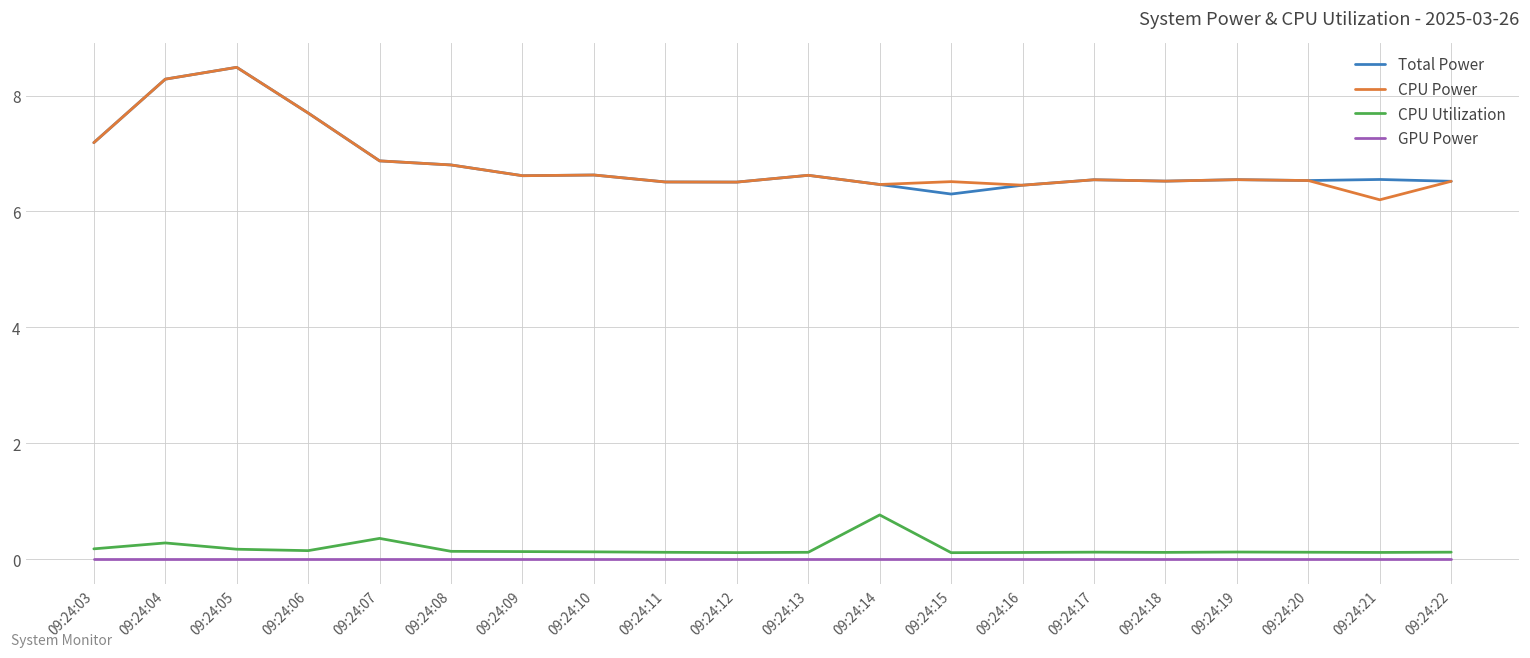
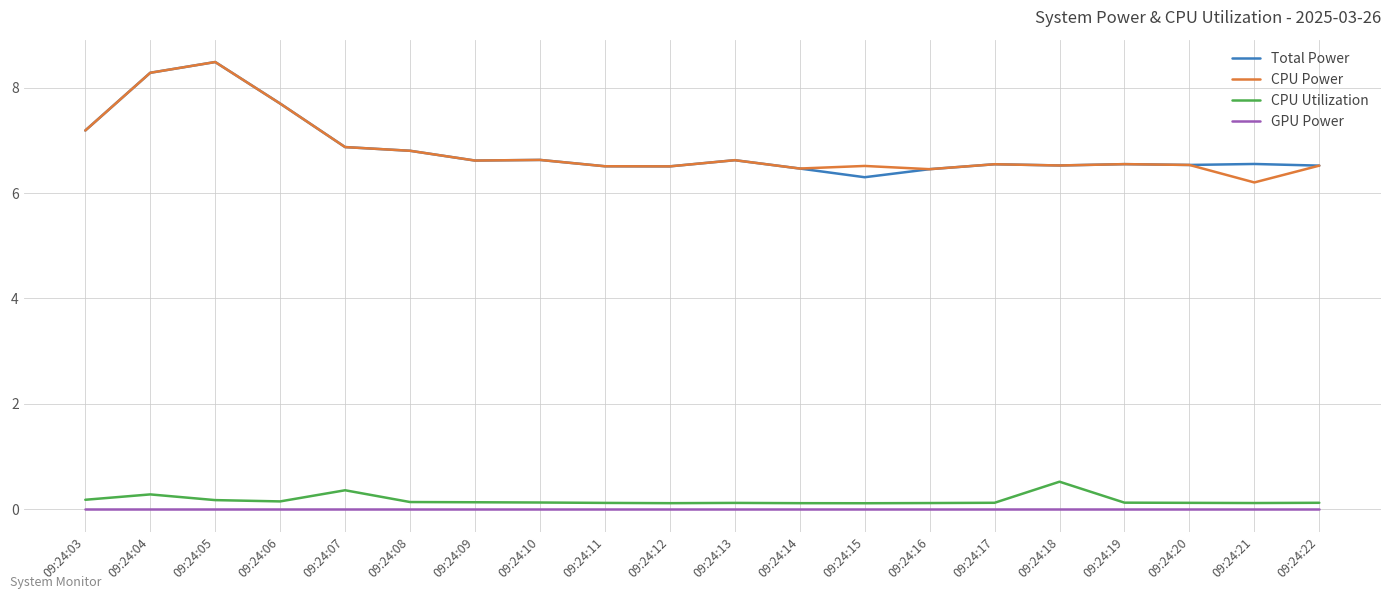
  {
    "Total Power": {
      "09:24:15": 6.3,
      "09:24:21": 6.6
    },
    "CPU Power": {
      "09:24:15": 6.5,
      "09:24:21": 6.2
    },
    "CPU Utilization": {
      "09:24:03": 0.2,
      "09:24:04": 0.3,
      "09:24:05": 0.2,
      "09:24:06": 0.1,
      "09:24:07": 0.4,
      "09:24:08": 0.1,
      "09:24:09": 0.1,
      "09:24:10": 0.1,
      "09:24:11": 0.1,
      "09:24:12": 0.1,
      "09:24:13": 0.1,
-     "09:24:14": 0.8,
+     "09:24:14": 0.1,
      "09:24:15": 0.1,
      "09:24:16": 0.1,
      "09:24:17": 0.1,
-     "09:24:18": 0.1,
+     "09:24:18": 0.5,
      "09:24:19": 0.1,
      "09:24:20": 0.1,
      "09:24:21": 0.1,
      "09:24:22": 0.1
    },
    "GPU Power": {
      "09:24:03": 0.0,
      "09:24:04": 0.0,
      "09:24:05": 0.0,
      "09:24:06": 0.0,
      "09:24:07": 0.0,
      "09:24:08": 0.0,
      "09:24:09": 0.0,
      "09:24:10": 0.0,
      "09:24:11": 0.0,
      "09:24:12": 0.0,
      "09:24:13": 0.0,
      "09:24:14": 0.0,
      "09:24:15": 0.0,
      "09:24:16": 0.0,
      "09:24:17": 0.0,
      "09:24:18": 0.0,
      "09:24:19": 0.0,
      "09:24:20": 0.0,
      "09:24:21": 0.0,
      "09:24:22": 0.0
    }
  }
